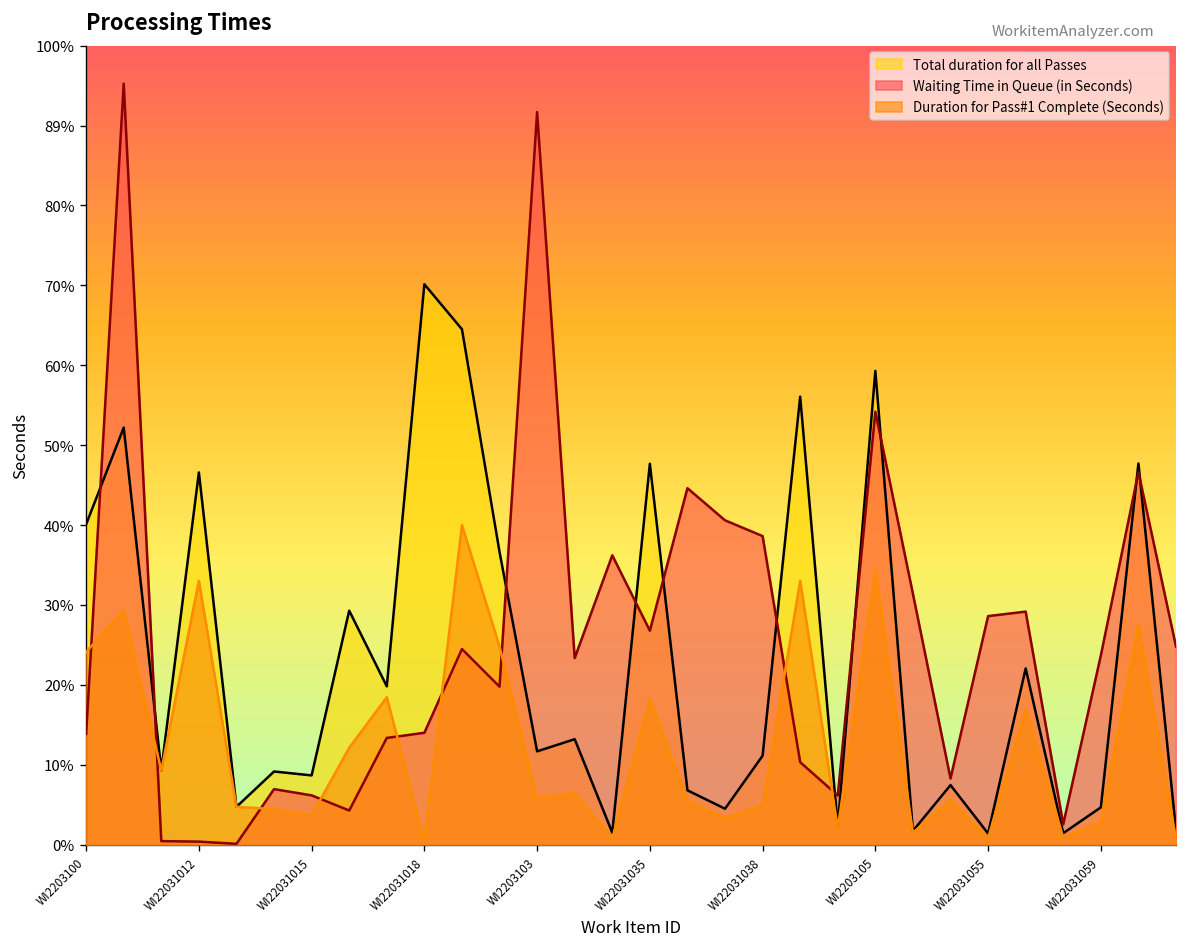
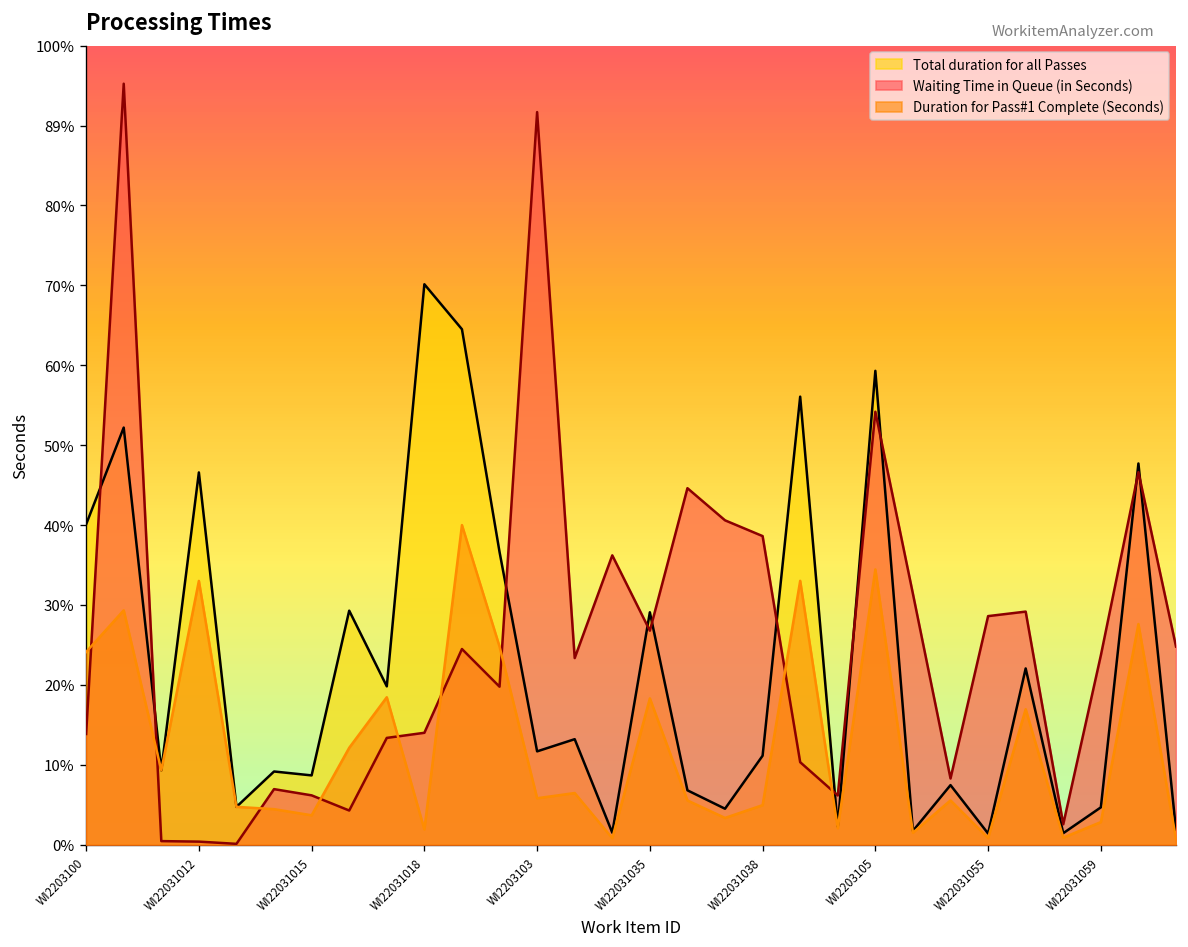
  {
    "Total duration for all Passes": {
      "WI2203100": "40%",
      "WI22031012": "47%",
      "WI22031015": "9%",
      "WI22031018": "70%",
      "WI2203103": "12%",
-     "WI22031035": "48%",
+     "WI22031035": "29%",
      "WI22031038": "11%",
      "WI2203105": "59%",
      "WI22031055": "1%",
      "WI22031059": "5%"
    },
    "Waiting Time in Queue (in Seconds)": {
      "WI2203100": "14%",
      "WI22031012": "0%",
      "WI22031015": "6%",
      "WI22031018": "14%",
      "WI2203103": "92%",
      "WI22031035": "27%",
      "WI22031038": "39%",
      "WI2203105": "54%",
      "WI22031055": "29%",
      "WI22031059": "24%"
    },
    "Duration for Pass#1 Complete (Seconds)": {
      "WI2203100": "24%",
      "WI22031012": "33%",
      "WI22031015": "4%",
-     "WI22031018": "1%",
+     "WI22031018": "2%",
      "WI2203103": "6%",
      "WI22031035": "18%",
      "WI22031038": "5%",
      "WI2203105": "34%",
      "WI22031055": "1%",
      "WI22031059": "3%"
    }
  }
